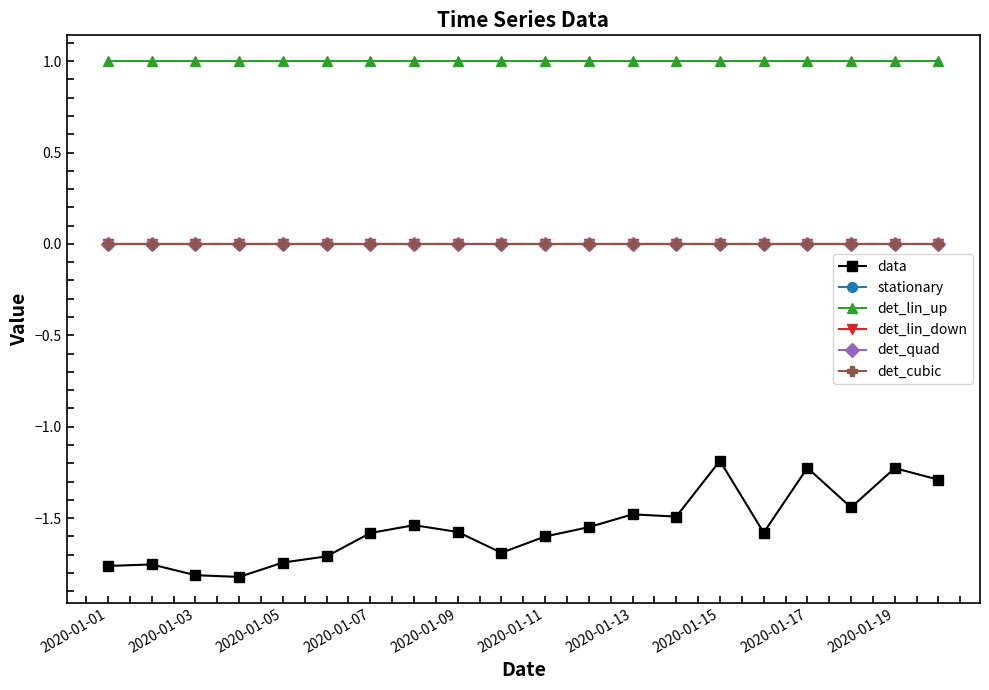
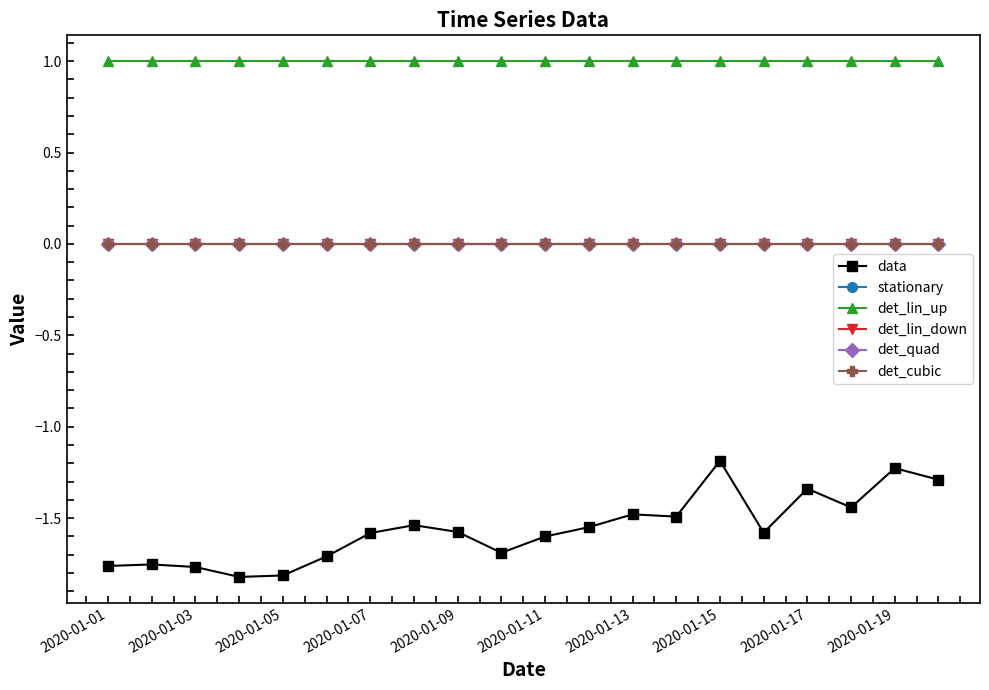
  {
    "data": {
      "2020-01-01": -1.76,
-     "2020-01-03": -1.81,
-     "2020-01-05": -1.74,
+     "2020-01-03": -1.77,
+     "2020-01-05": -1.81,
      "2020-01-07": -1.58,
      "2020-01-09": -1.58,
      "2020-01-11": -1.60,
      "2020-01-13": -1.48,
      "2020-01-15": -1.19,
-     "2020-01-17": -1.23,
+     "2020-01-17": -1.34,
      "2020-01-19": -1.23
    },
    "det_cubic": {
      "2020-01-01": 0.00,
      "2020-01-03": 0.00,
      "2020-01-05": 0.00,
      "2020-01-07": 0.00,
      "2020-01-09": 0.00,
      "2020-01-11": 0.00,
      "2020-01-13": 0.00,
      "2020-01-15": 0.00,
      "2020-01-17": 0.00,
      "2020-01-19": 0.00
    },
    "det_lin_up": {
      "2020-01-01": 1.00,
      "2020-01-03": 1.00,
      "2020-01-05": 1.00,
      "2020-01-07": 1.00,
      "2020-01-09": 1.00,
      "2020-01-11": 1.00,
      "2020-01-13": 1.00,
      "2020-01-15": 1.00,
      "2020-01-17": 1.00,
      "2020-01-19": 1.00
    }
  }
